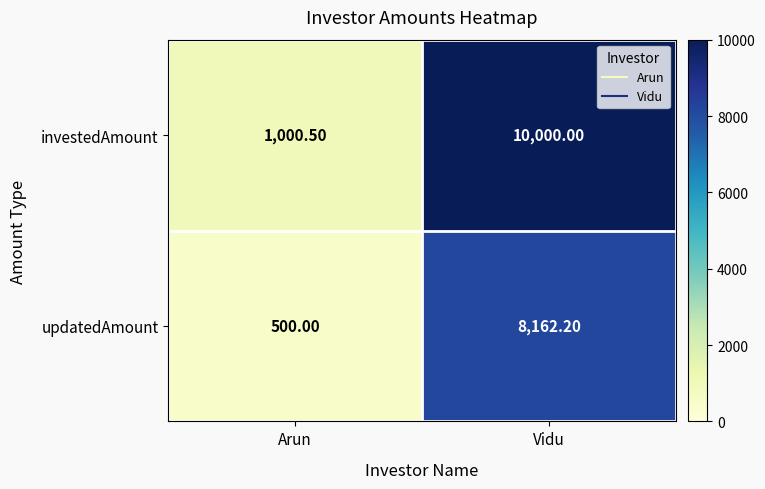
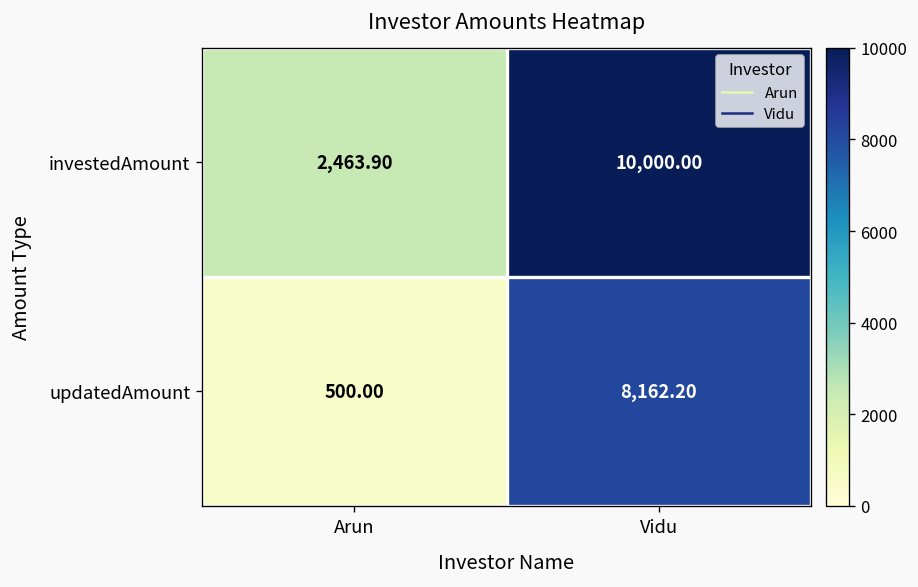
  {
    "investedAmount": {
-     "Arun": "1,000.50",
+     "Arun": "2,463.90",
      "Vidu": "10,000.00"
    },
    "updatedAmount": {
      "Arun": "500.00",
      "Vidu": "8,162.20"
    }
  }
